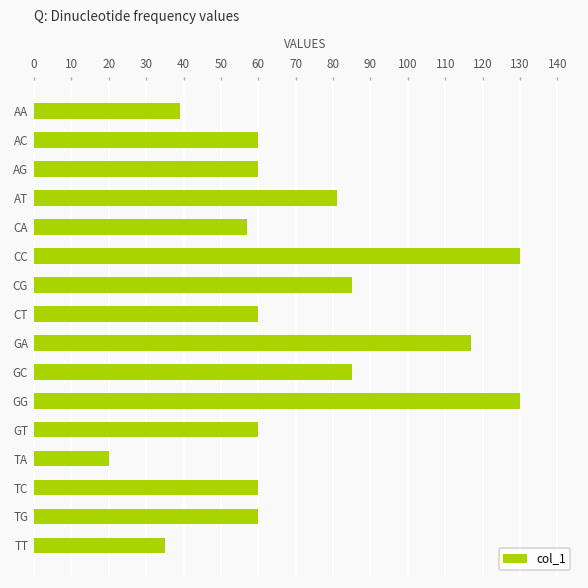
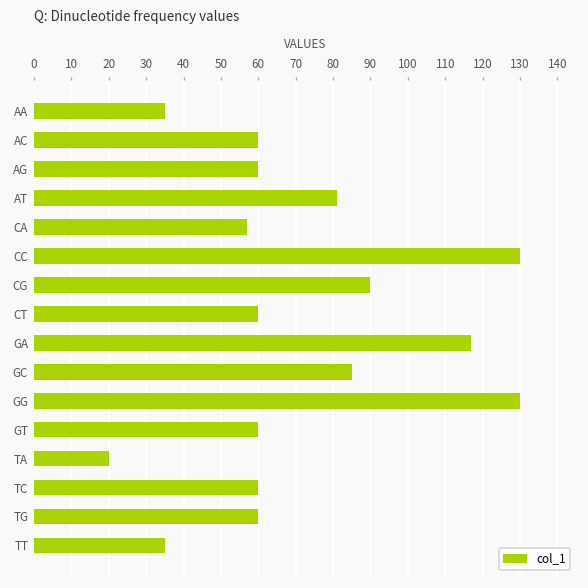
  {
-   "AA": 39,
+   "AA": 35,
    "AC": 60,
    "AG": 60,
    "AT": 81,
    "CA": 57,
    "CC": 130,
-   "CG": 85,
+   "CG": 90,
    "CT": 60,
    "GA": 117,
    "GC": 85,
    "GG": 130,
    "GT": 60,
    "TA": 20,
    "TC": 60,
    "TG": 60,
    "TT": 35
  }
